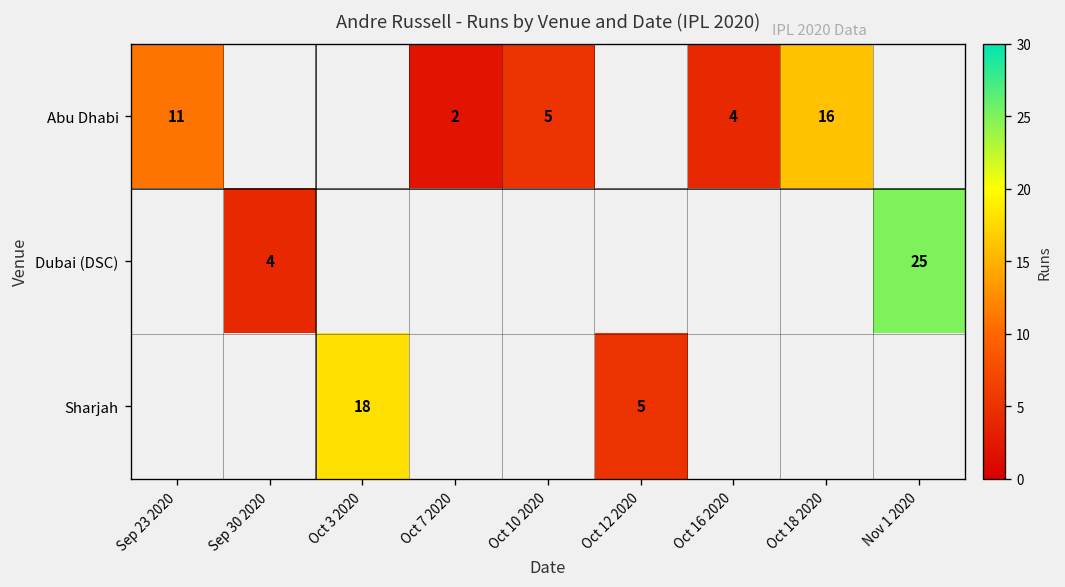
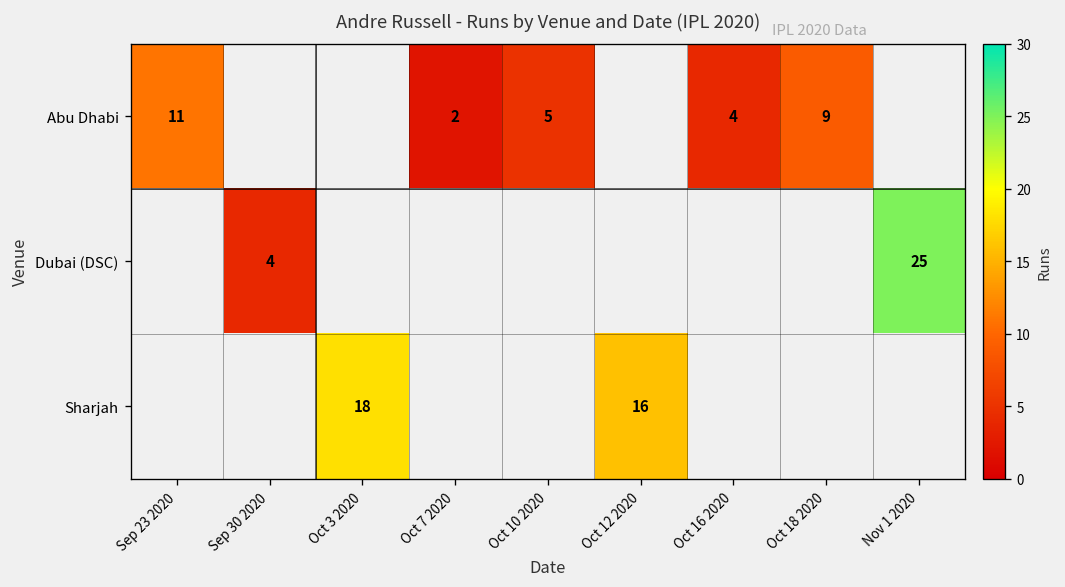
  {
    "Abu Dhabi": {
      "Sep 23 2020": 11,
      "Oct 7 2020": 2,
      "Oct 10 2020": 5,
      "Oct 16 2020": 4,
-     "Oct 18 2020": 16
+     "Oct 18 2020": 9
    },
    "Dubai (DSC)": {
      "Sep 30 2020": 4,
      "Nov 1 2020": 25
    },
    "Sharjah": {
      "Oct 3 2020": 18,
-     "Oct 12 2020": 5
+     "Oct 12 2020": 16
    }
  }
